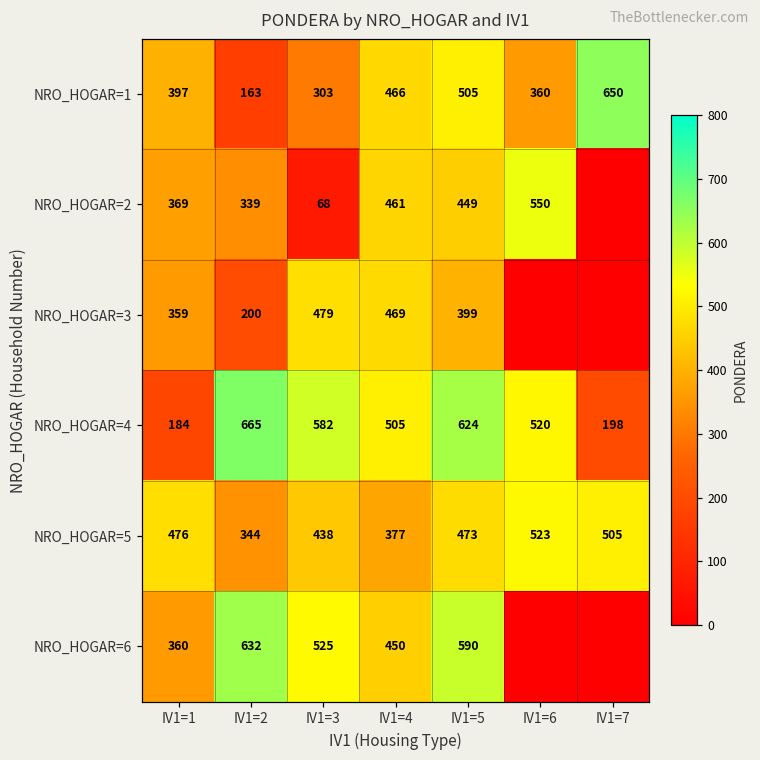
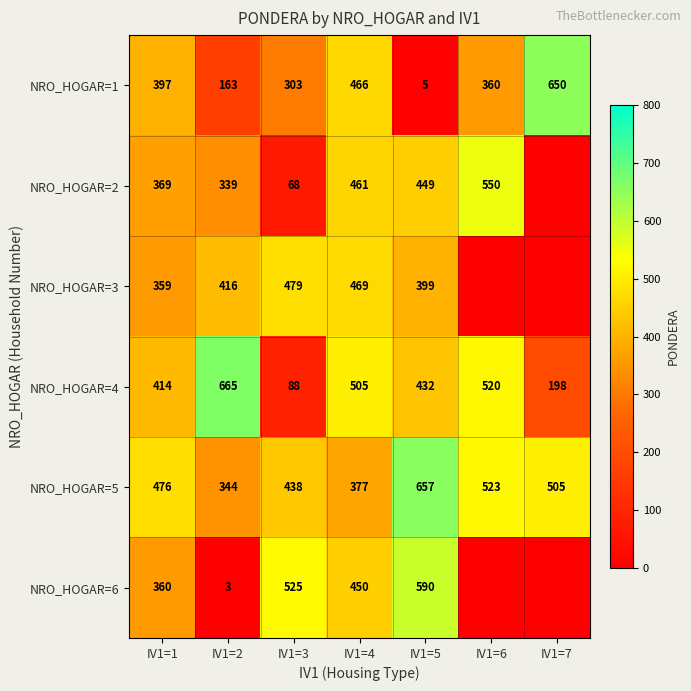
  {
    "NRO_HOGAR=1": {
      "IV1=1": 397,
      "IV1=2": 163,
      "IV1=3": 303,
      "IV1=4": 466,
-     "IV1=5": 505,
+     "IV1=5": 5,
      "IV1=6": 360,
      "IV1=7": 650
    },
    "NRO_HOGAR=2": {
      "IV1=1": 369,
      "IV1=2": 339,
      "IV1=3": 68,
      "IV1=4": 461,
      "IV1=5": 449,
      "IV1=6": 550
    },
    "NRO_HOGAR=3": {
      "IV1=1": 359,
-     "IV1=2": 200,
+     "IV1=2": 416,
      "IV1=3": 479,
      "IV1=4": 469,
      "IV1=5": 399
    },
    "NRO_HOGAR=4": {
-     "IV1=1": 184,
+     "IV1=1": 414,
      "IV1=2": 665,
-     "IV1=3": 582,
+     "IV1=3": 88,
      "IV1=4": 505,
-     "IV1=5": 624,
+     "IV1=5": 432,
      "IV1=6": 520,
      "IV1=7": 198
    },
    "NRO_HOGAR=5": {
      "IV1=1": 476,
      "IV1=2": 344,
      "IV1=3": 438,
      "IV1=4": 377,
-     "IV1=5": 473,
+     "IV1=5": 657,
      "IV1=6": 523,
      "IV1=7": 505
    },
    "NRO_HOGAR=6": {
      "IV1=1": 360,
-     "IV1=2": 632,
+     "IV1=2": 3,
      "IV1=3": 525,
      "IV1=4": 450,
      "IV1=5": 590
    }
  }
